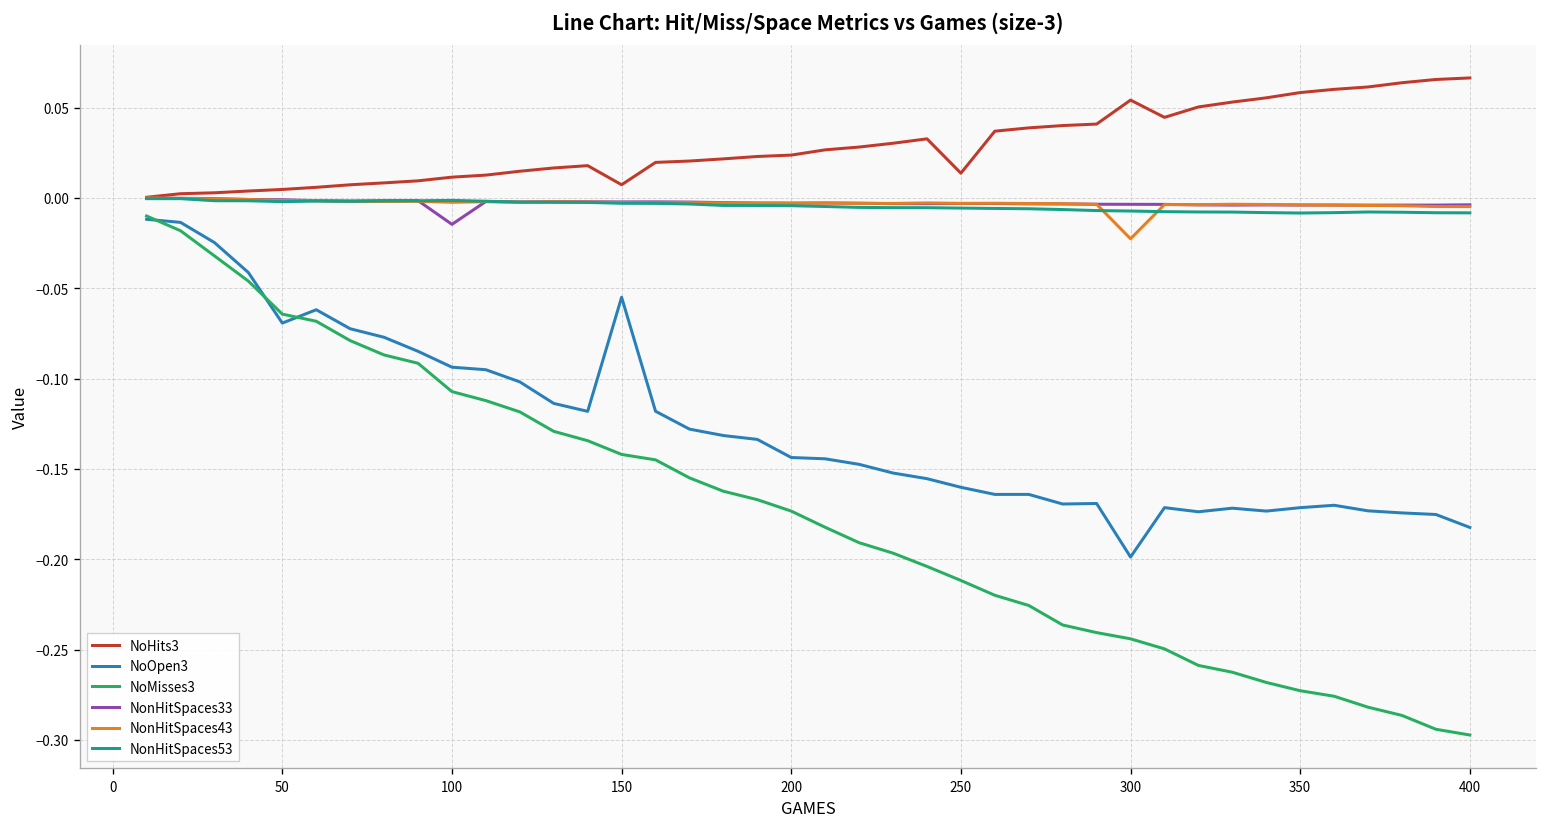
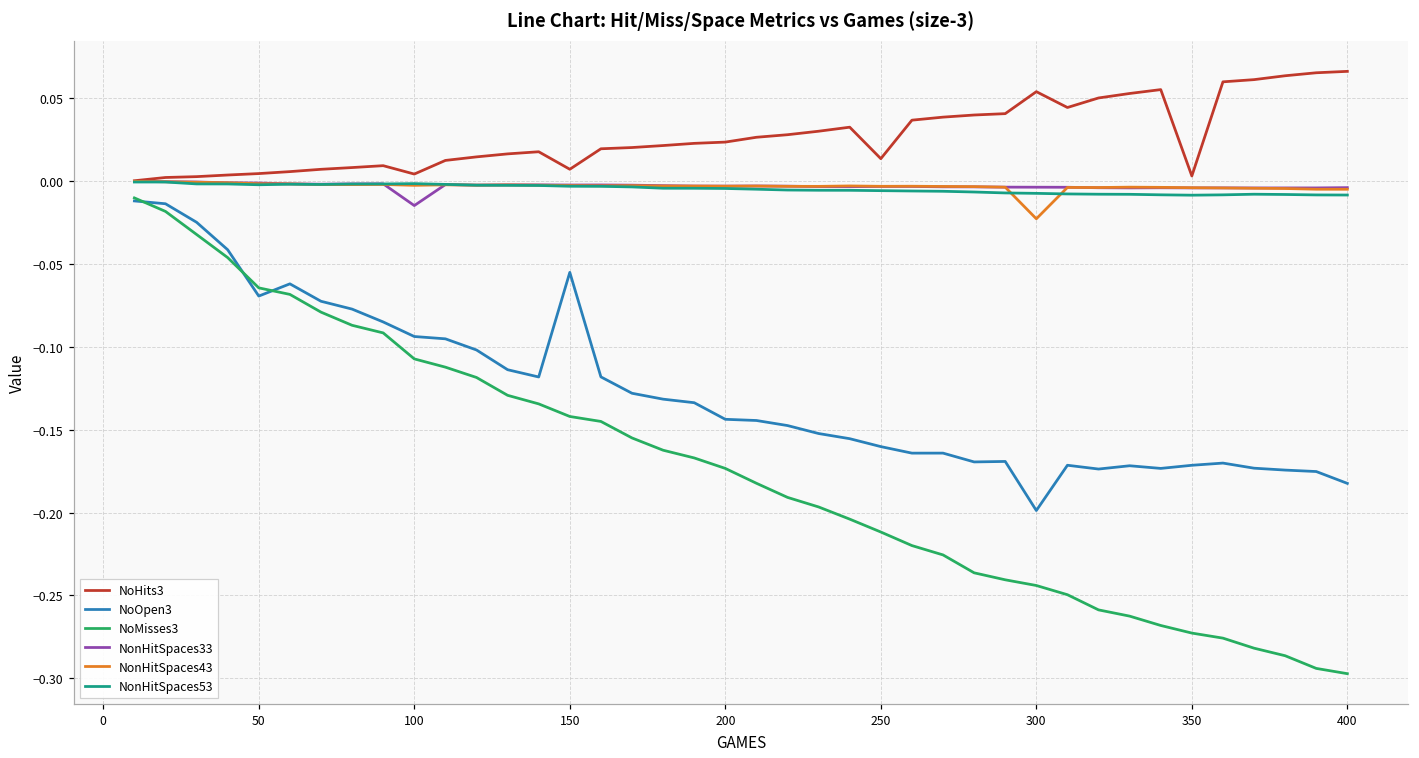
  {
    "NoHits3": {
      "50": 0.005,
-     "100": 0.011,
+     "100": 0.004,
      "150": 0.007,
      "200": 0.024,
      "250": 0.014,
      "300": 0.054,
-     "350": 0.058,
+     "350": 0.003,
      "400": 0.066
    },
    "NoOpen3": {
      "50": -0.069,
      "100": -0.094,
      "150": -0.055,
      "200": -0.144,
      "250": -0.160,
      "300": -0.199,
      "350": -0.171,
      "400": -0.182
    },
    "NonHitSpaces33": {
      "100": -0.015,
      "300": -0.004
    },
    "NonHitSpaces43": {
      "300": -0.023
    }
  }
